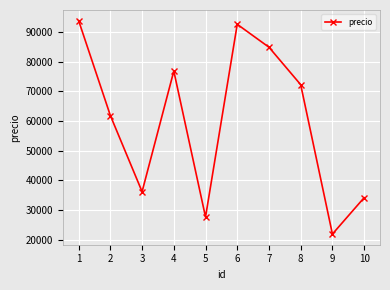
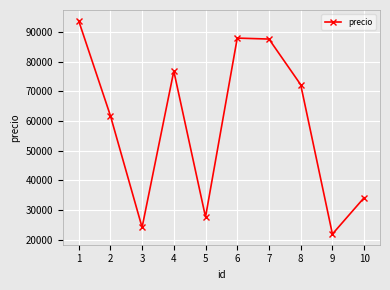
  {
    "1": 94000,
    "2": 62000,
-   "3": 36000,
+   "3": 24000,
    "4": 77000,
    "5": 28000,
-   "6": 93000,
-   "7": 85000,
+   "6": 88000,
+   "7": 88000,
    "8": 72000,
    "9": 22000,
    "10": 34000
  }
